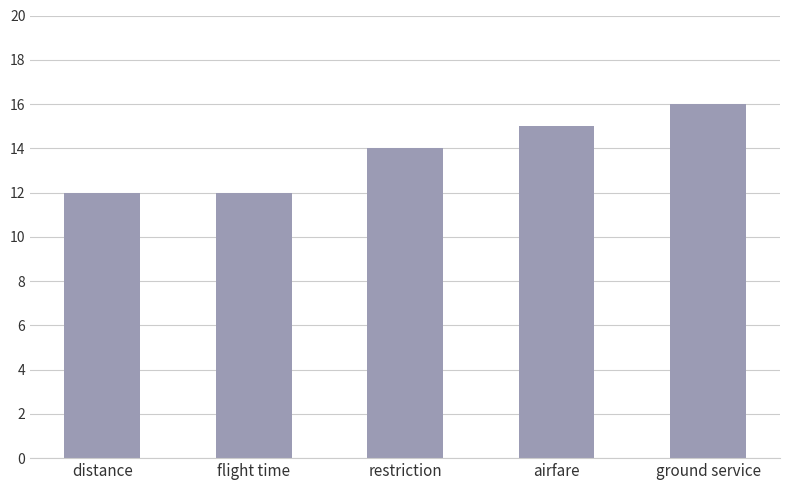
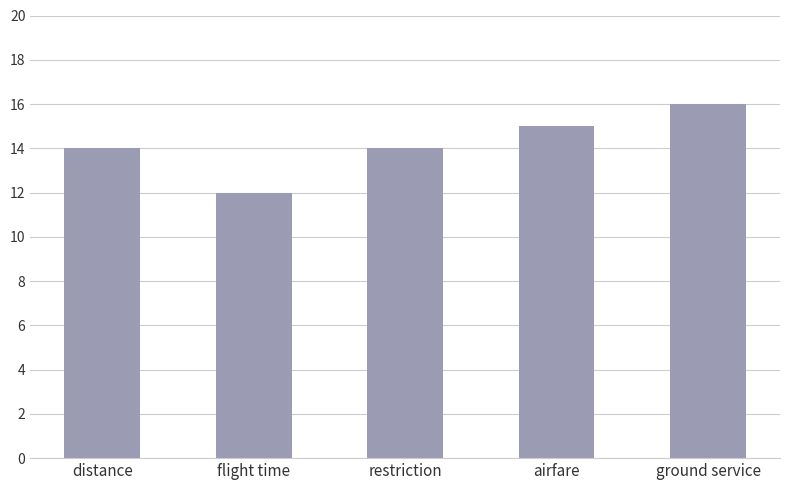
  {
-   "distance": 12,
+   "distance": 14,
    "flight time": 12,
    "restriction": 14,
    "airfare": 15,
    "ground service": 16
  }
